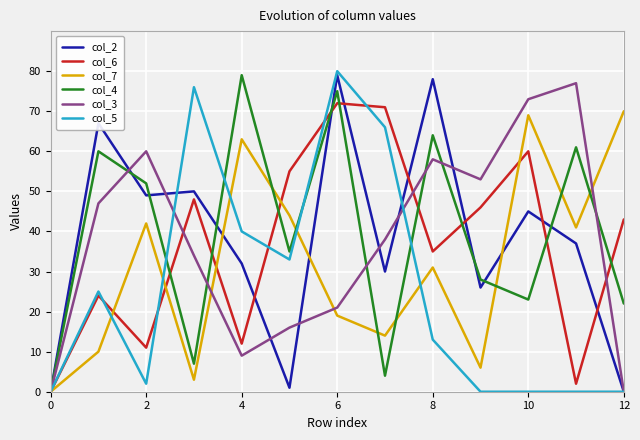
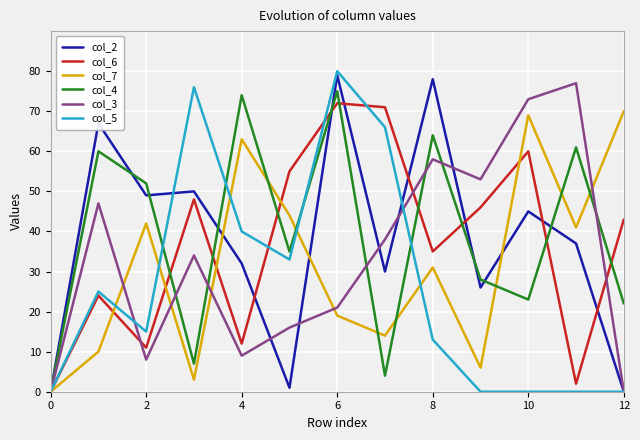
  {
    "col_2": {
      "2": 49,
      "4": 32,
      "6": 79,
      "8": 78,
      "10": 45
    },
    "col_6": {
      "2": 11,
      "4": 12,
      "6": 72,
      "8": 35,
      "10": 60,
      "12": 43
    },
    "col_7": {
      "2": 42,
      "4": 63,
      "6": 19,
      "8": 31,
      "10": 69,
      "12": 70
    },
    "col_4": {
      "2": 52,
-     "4": 79,
+     "4": 74,
      "6": 75,
      "8": 64,
      "10": 23,
      "12": 22
    },
    "col_3": {
-     "2": 60,
+     "2": 8,
      "4": 9,
      "6": 21,
      "8": 58,
      "10": 73
    },
    "col_5": {
-     "2": 2,
+     "2": 15,
      "4": 40,
      "6": 80,
      "8": 13,
      "10": 0
    }
  }
